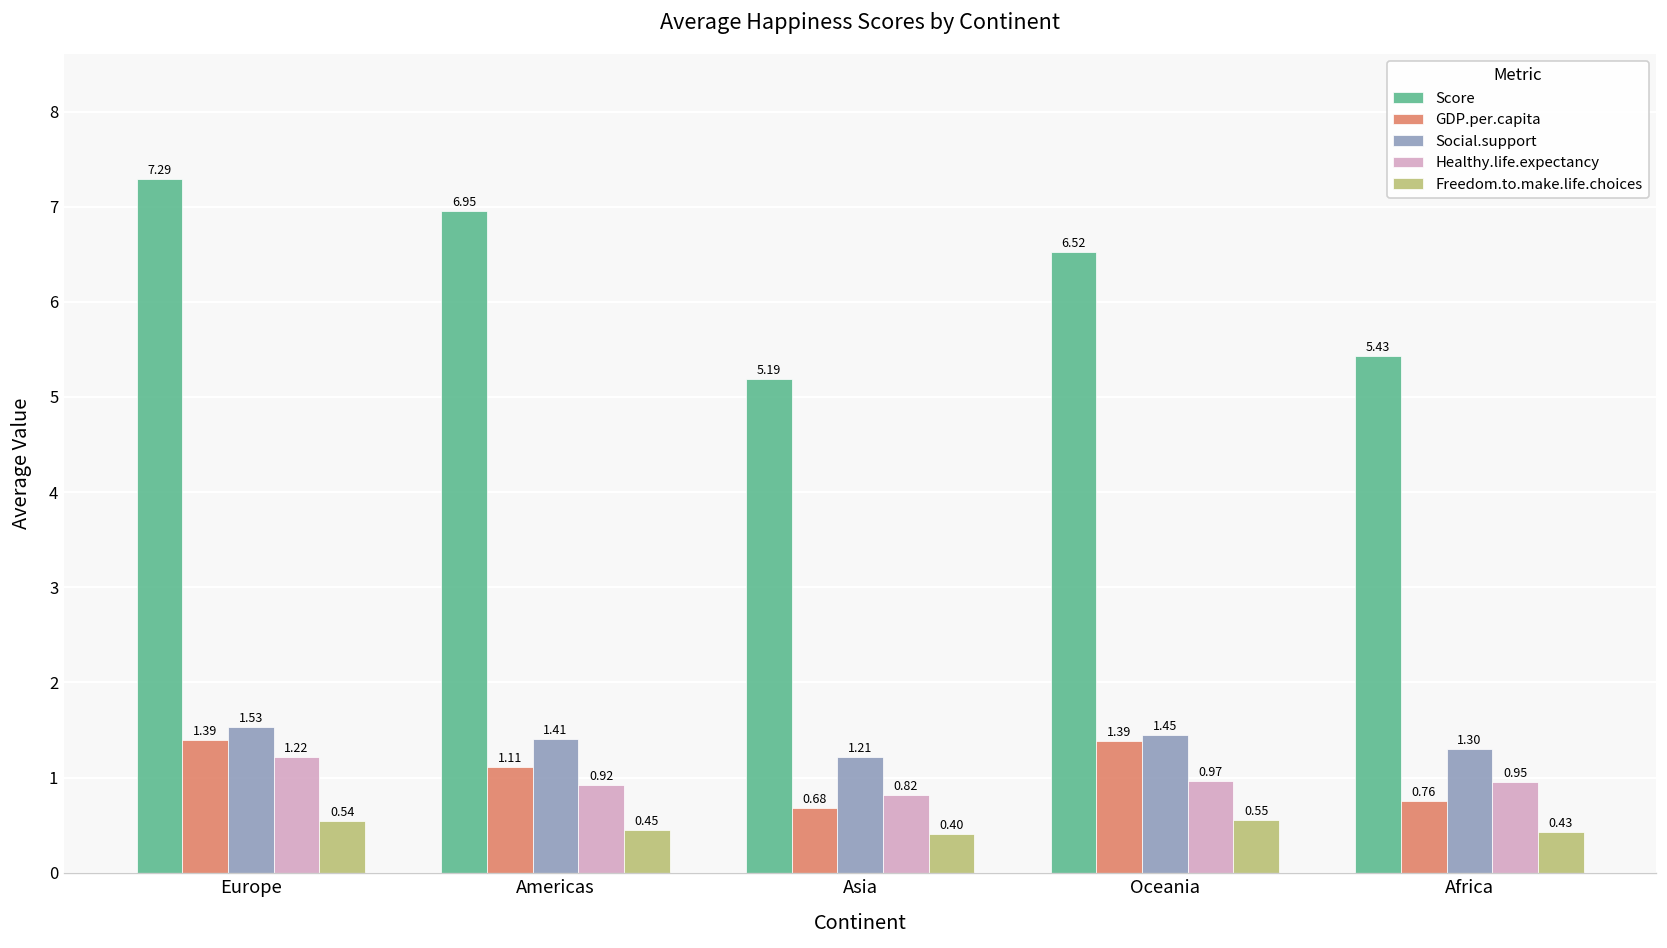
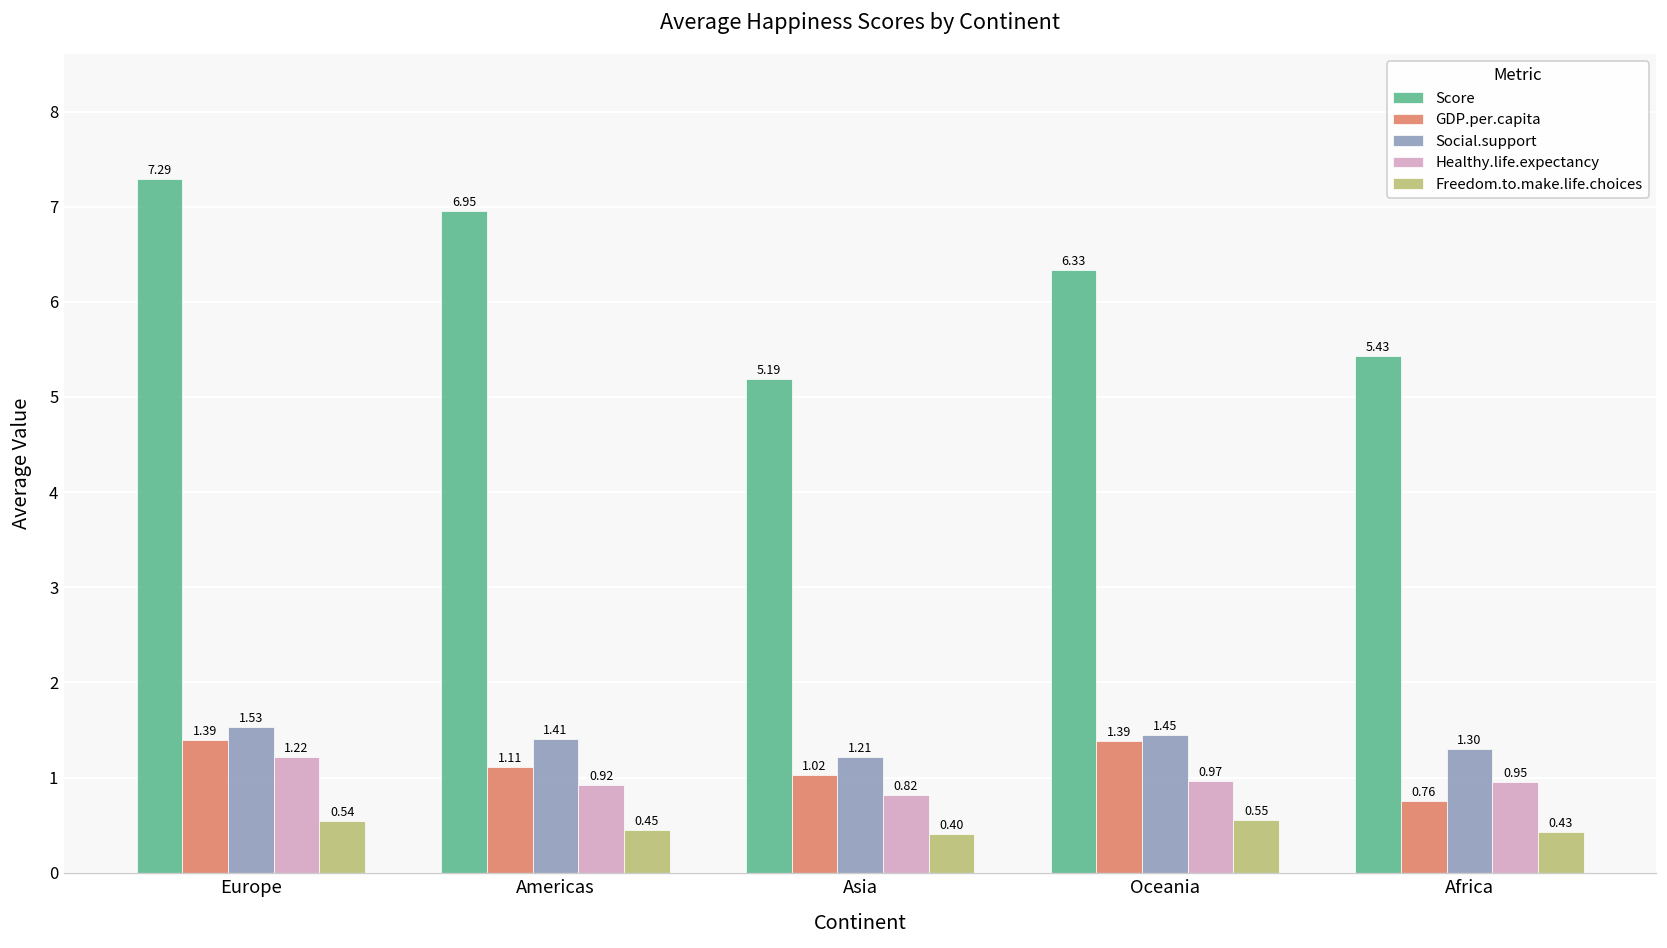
  {
    "Score": {
      "Europe": 7.29,
      "Americas": 6.95,
      "Asia": 5.19,
-     "Oceania": 6.52,
+     "Oceania": 6.33,
      "Africa": 5.43
    },
    "GDP.per.capita": {
      "Europe": 1.39,
      "Americas": 1.11,
-     "Asia": 0.68,
+     "Asia": 1.02,
      "Oceania": 1.39,
      "Africa": 0.76
    },
    "Social.support": {
      "Europe": 1.53,
      "Americas": 1.41,
      "Asia": 1.21,
      "Oceania": 1.45,
      "Africa": 1.30
    },
    "Healthy.life.expectancy": {
      "Europe": 1.22,
      "Americas": 0.92,
      "Asia": 0.82,
      "Oceania": 0.97,
      "Africa": 0.95
    },
    "Freedom.to.make.life.choices": {
      "Europe": 0.54,
      "Americas": 0.45,
      "Asia": 0.40,
      "Oceania": 0.55,
      "Africa": 0.43
    }
  }
